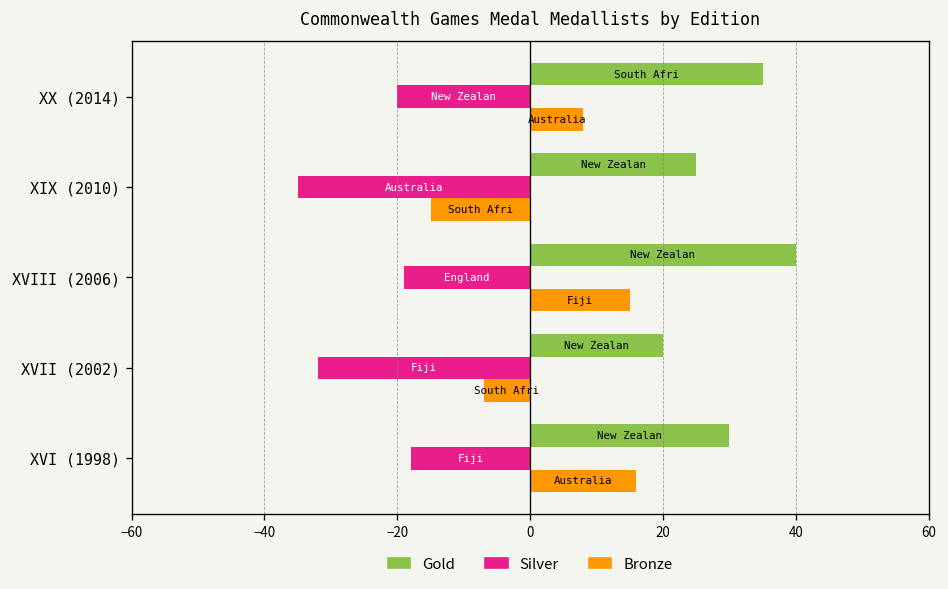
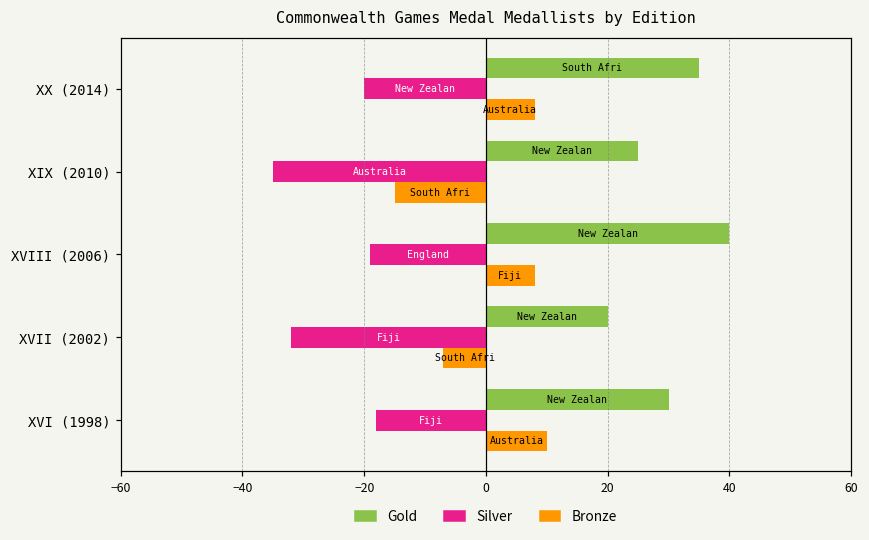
  {
    "Gold": {
      "XX (2014)": 35,
      "XIX (2010)": 25,
      "XVIII (2006)": 40,
      "XVII (2002)": 20,
      "XVI (1998)": 30
    },
    "Silver": {
      "XX (2014)": -20,
      "XIX (2010)": -35,
      "XVIII (2006)": -19,
      "XVII (2002)": -32,
      "XVI (1998)": -18
    },
    "Bronze": {
      "XX (2014)": 8,
      "XIX (2010)": -15,
-     "XVIII (2006)": 15,
+     "XVIII (2006)": 8,
      "XVII (2002)": -7,
-     "XVI (1998)": 16
+     "XVI (1998)": 10
    }
  }
